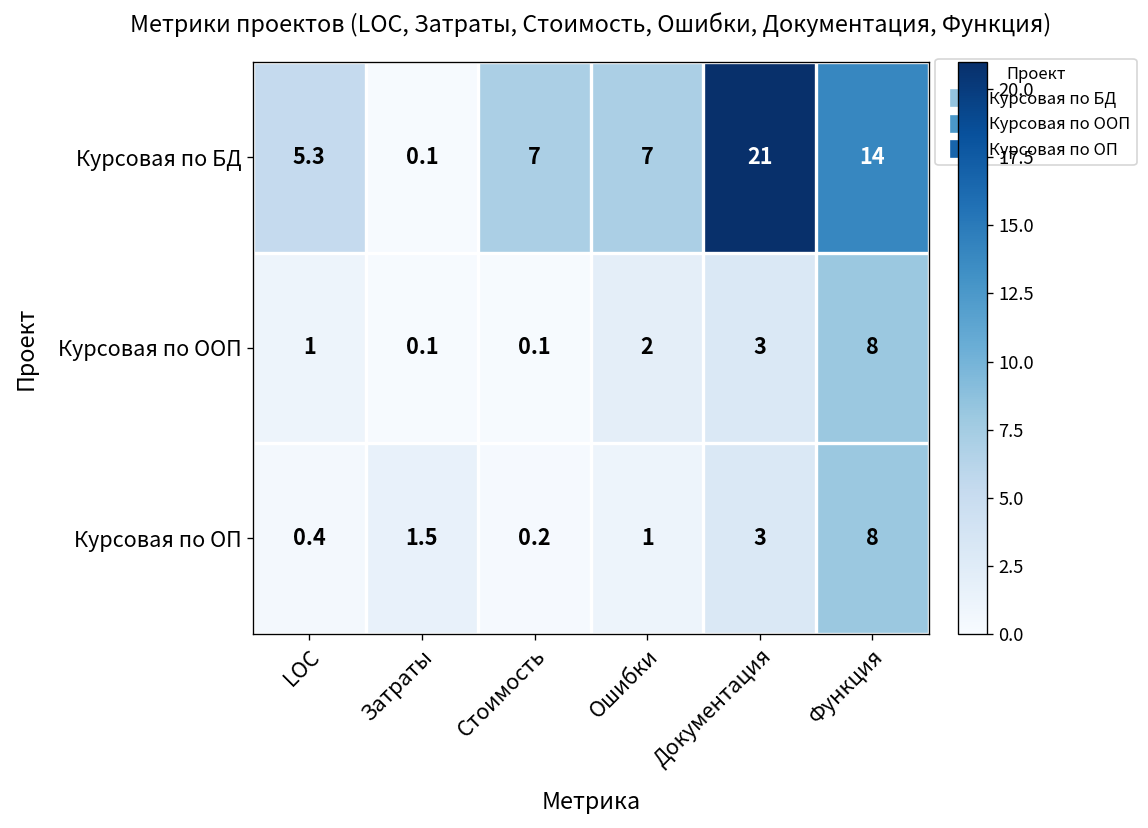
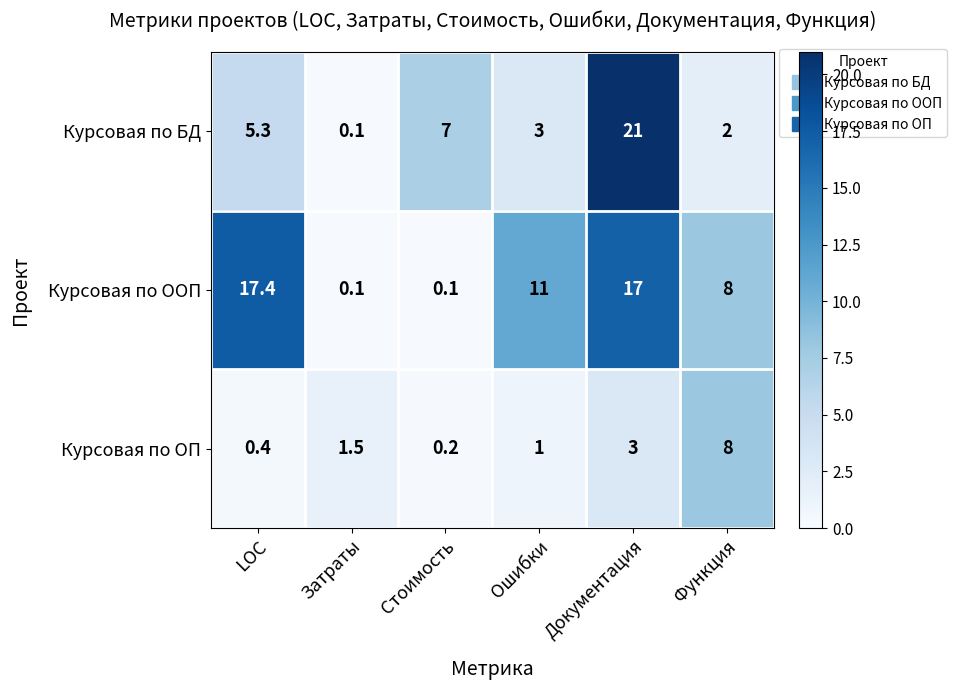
  {
    "Курсовая по БД": {
      "LOC": 5.3,
      "Затраты": 0.1,
      "Стоимость": 7,
-     "Ошибки": 7,
+     "Ошибки": 3,
      "Документация": 21,
-     "Функция": 14
+     "Функция": 2
    },
    "Курсовая по ООП": {
-     "LOC": 1,
+     "LOC": 17.4,
      "Затраты": 0.1,
      "Стоимость": 0.1,
-     "Ошибки": 2,
-     "Документация": 3,
+     "Ошибки": 11,
+     "Документация": 17,
      "Функция": 8
    },
    "Курсовая по ОП": {
      "LOC": 0.4,
      "Затраты": 1.5,
      "Стоимость": 0.2,
      "Ошибки": 1,
      "Документация": 3,
      "Функция": 8
    }
  }
